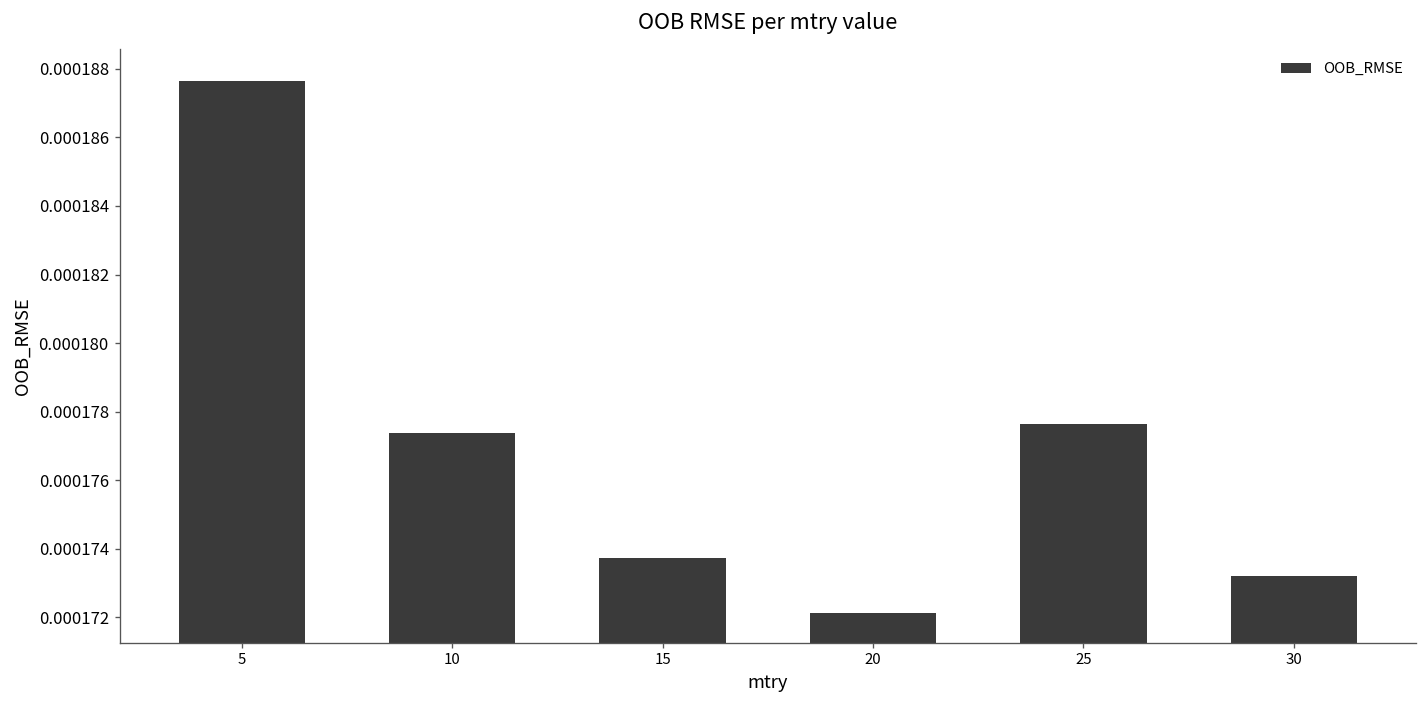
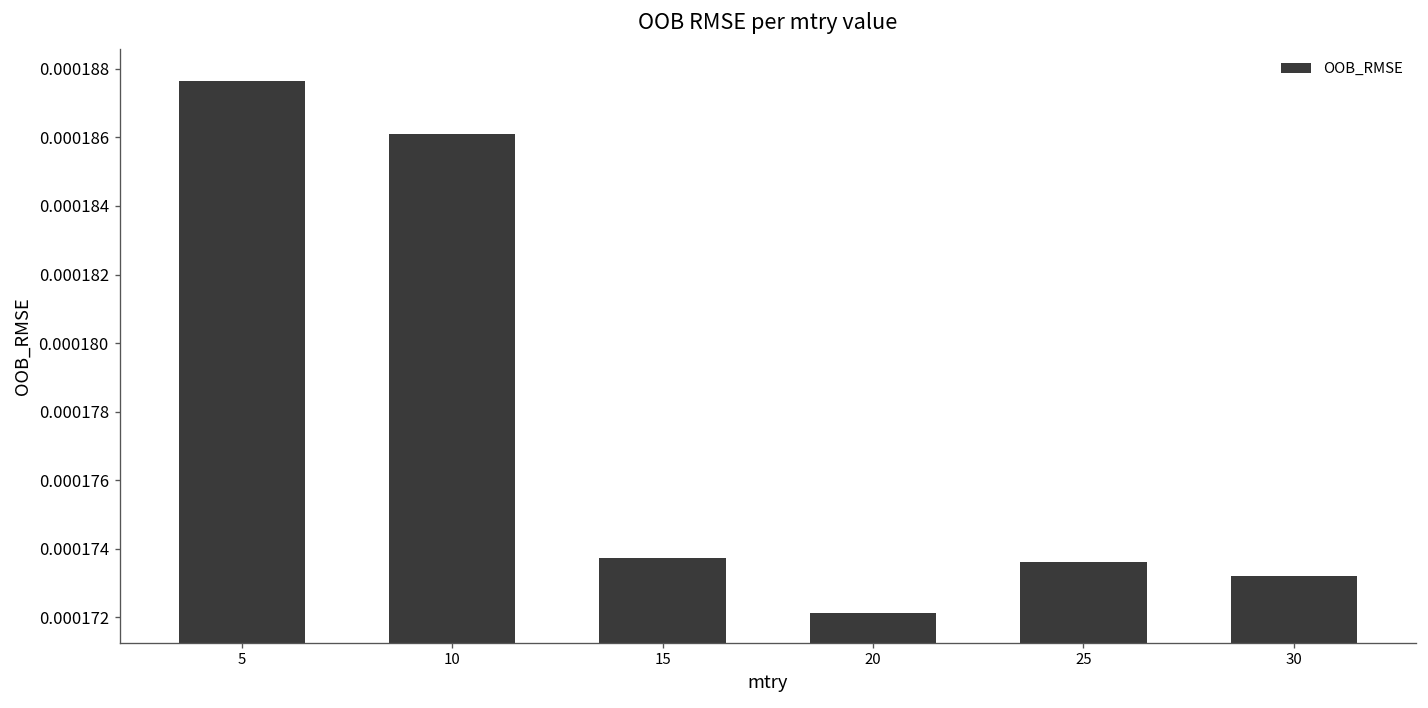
  {
    "5": 0.0001876,
-   "10": 0.0001774,
+   "10": 0.0001861,
    "15": 0.0001737,
    "20": 0.0001721,
-   "25": 0.0001776,
+   "25": 0.0001736,
    "30": 0.0001732
  }
